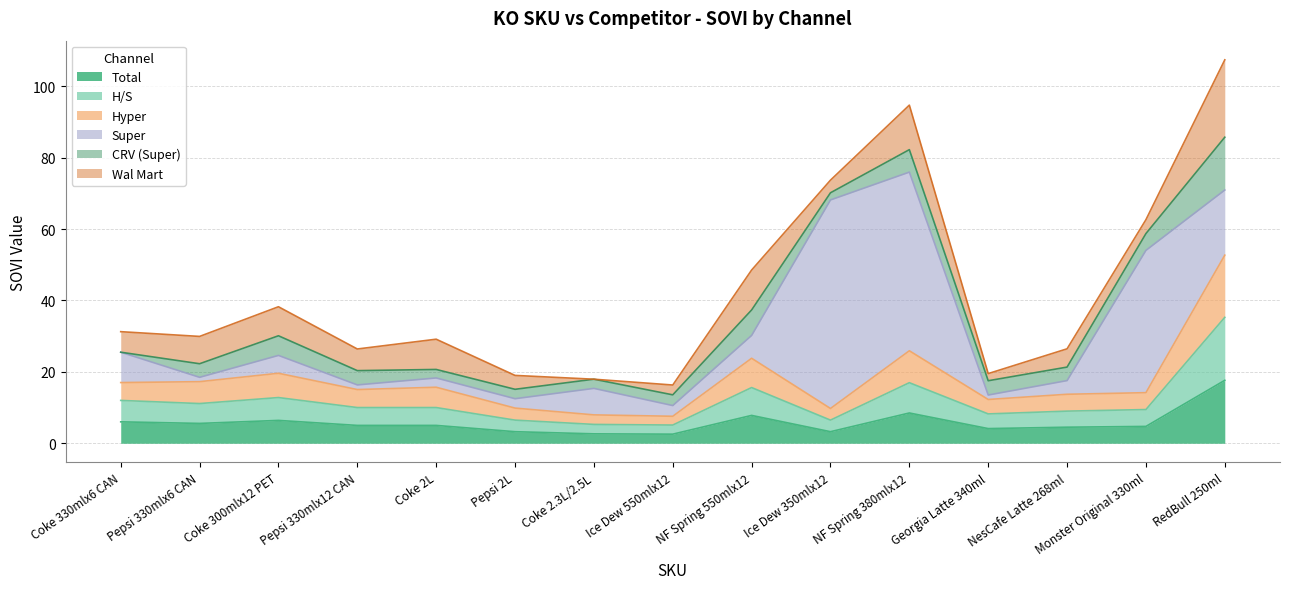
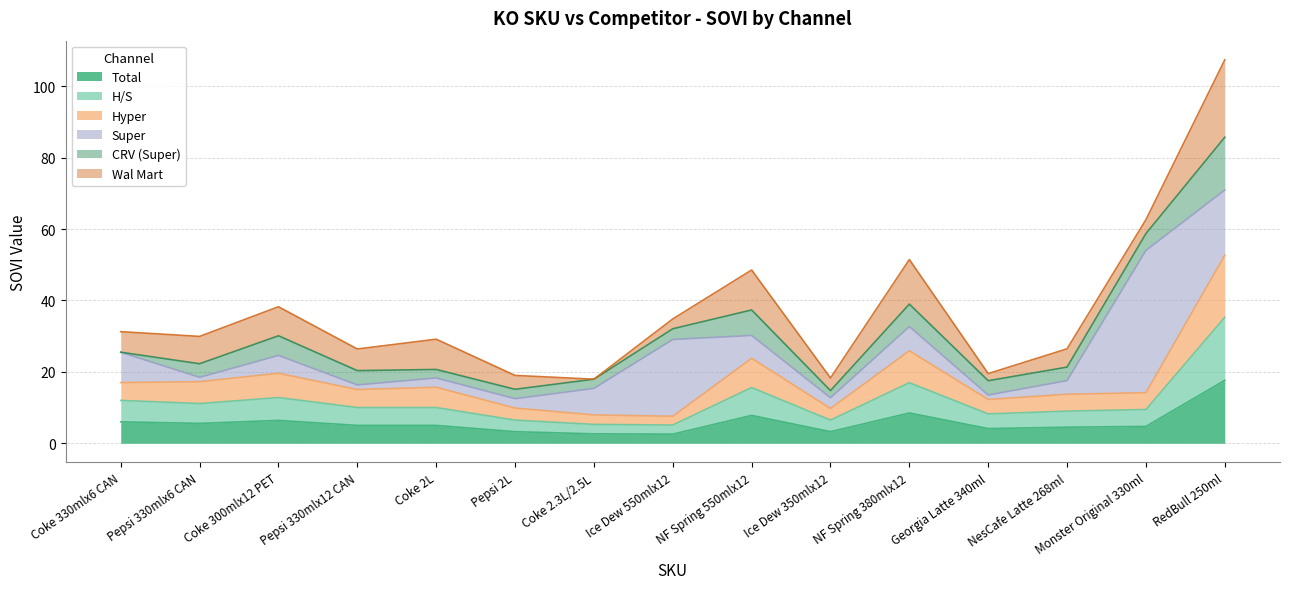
  {
    "Super": {
      "Pepsi 330mlx6 CAN": 1,
      "Coke 300mlx12 PET": 5,
      "Pepsi 330mlx12 CAN": 1,
      "Coke 2L": 3,
      "Pepsi 2L": 3,
      "Coke 2.3L/2.5L": 7,
-     "Ice Dew 550mlx12": 3,
+     "Ice Dew 550mlx12": 22,
      "NF Spring 550mlx12": 6,
-     "Ice Dew 350mlx12": 58,
-     "NF Spring 380mlx12": 50,
+     "Ice Dew 350mlx12": 3,
+     "NF Spring 380mlx12": 7,
      "Georgia Latte 340ml": 1,
      "NesCafe Latte 268ml": 4,
      "Monster Original 330ml": 40,
      "RedBull 250ml": 18
    }
  }
